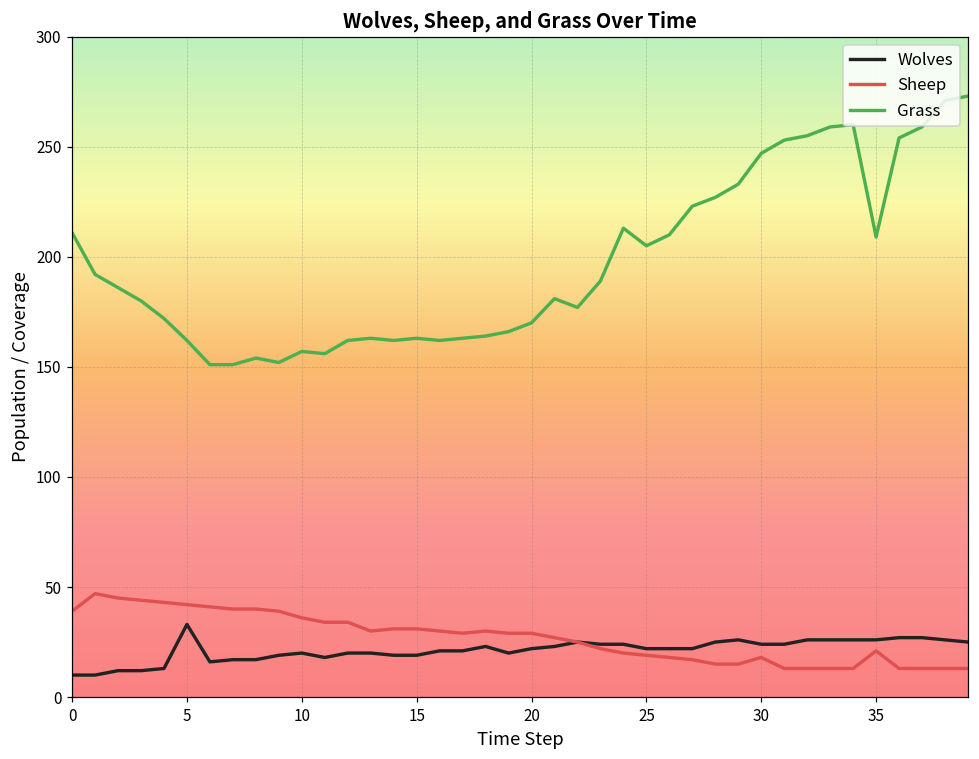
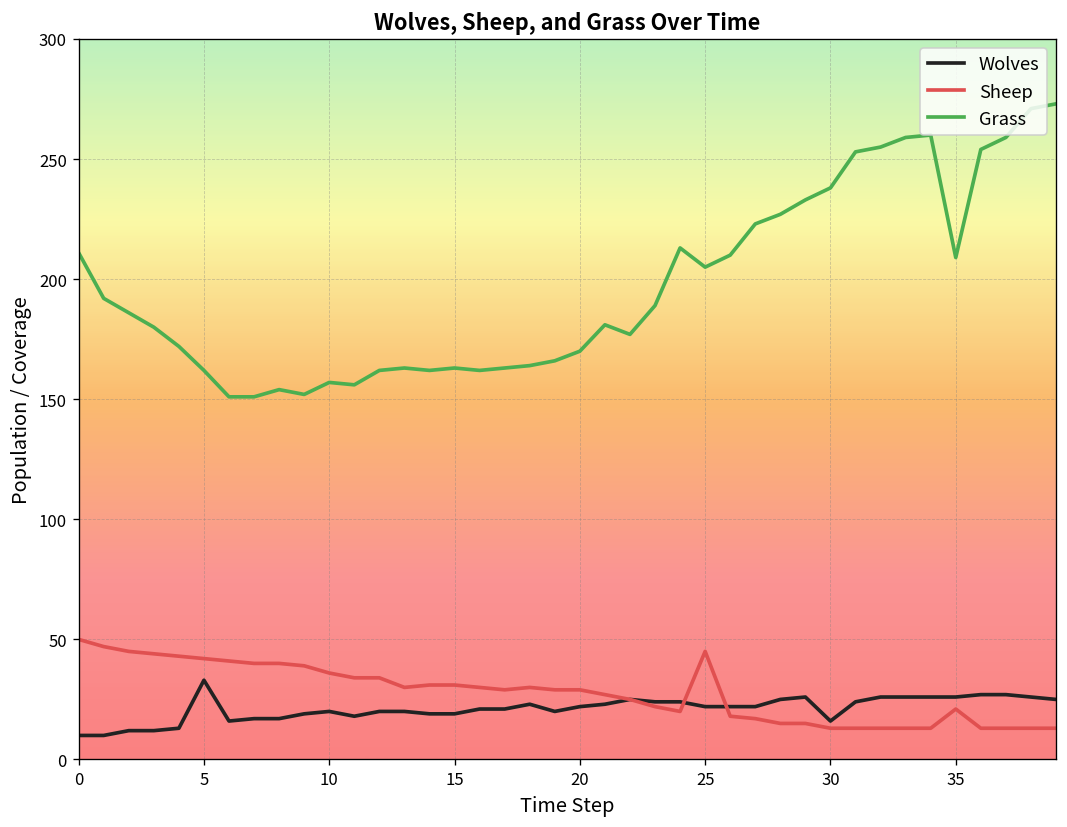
  {
    "Wolves": {
      "0": 10,
      "5": 33,
      "10": 20,
      "15": 19,
      "20": 22,
      "25": 22,
-     "30": 24,
+     "30": 16,
      "35": 26
    },
    "Sheep": {
-     "0": 39,
+     "0": 50,
      "5": 42,
      "10": 36,
      "15": 31,
      "20": 29,
-     "25": 19,
-     "30": 18,
+     "25": 45,
+     "30": 13,
      "35": 21
    },
    "Grass": {
      "0": 211,
      "5": 162,
      "10": 157,
      "15": 163,
      "20": 170,
      "25": 205,
-     "30": 247,
+     "30": 238,
      "35": 209
    }
  }
